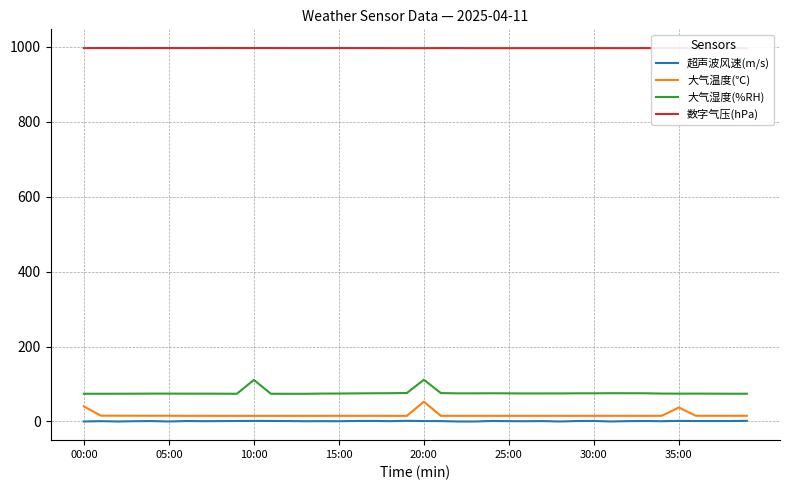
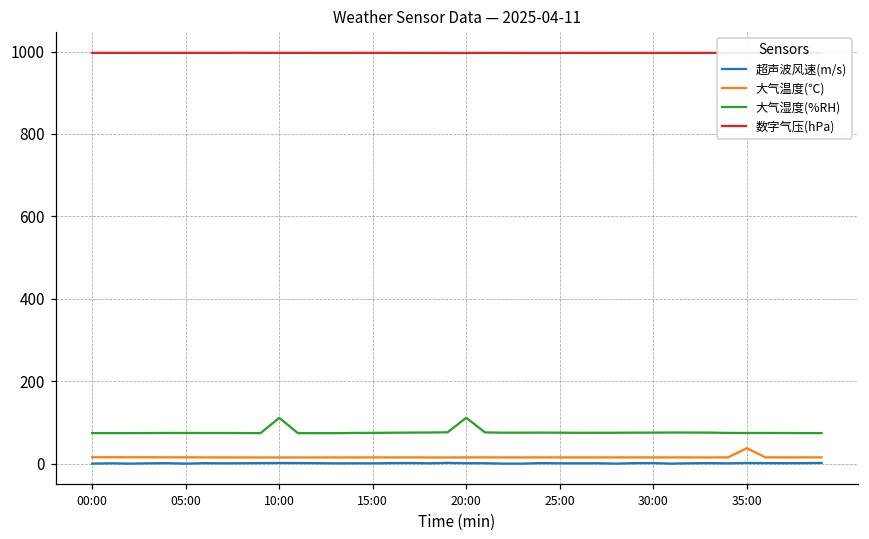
  {
    "超声波风速(m/s)": {
      "00:00": 0,
      "05:00": 0,
      "10:00": 0,
      "15:00": 0,
      "20:00": 0,
      "25:00": 0,
      "30:00": 0,
      "35:00": 0
    },
    "大气温度(℃)": {
-     "00:00": 40,
+     "00:00": 20,
      "05:00": 20,
      "10:00": 20,
      "15:00": 20,
-     "20:00": 50,
+     "20:00": 20,
      "25:00": 20,
      "30:00": 20,
      "35:00": 40
    },
    "大气湿度(%RH)": {
      "00:00": 70,
      "05:00": 70,
      "10:00": 110,
      "15:00": 70,
      "20:00": 110,
      "25:00": 80,
      "30:00": 80,
      "35:00": 70
    },
    "数字气压(hPa)": {
      "00:00": 1000,
      "05:00": 1000,
      "10:00": 1000,
      "15:00": 1000,
      "20:00": 1000,
      "25:00": 1000,
      "30:00": 1000
    }
  }
